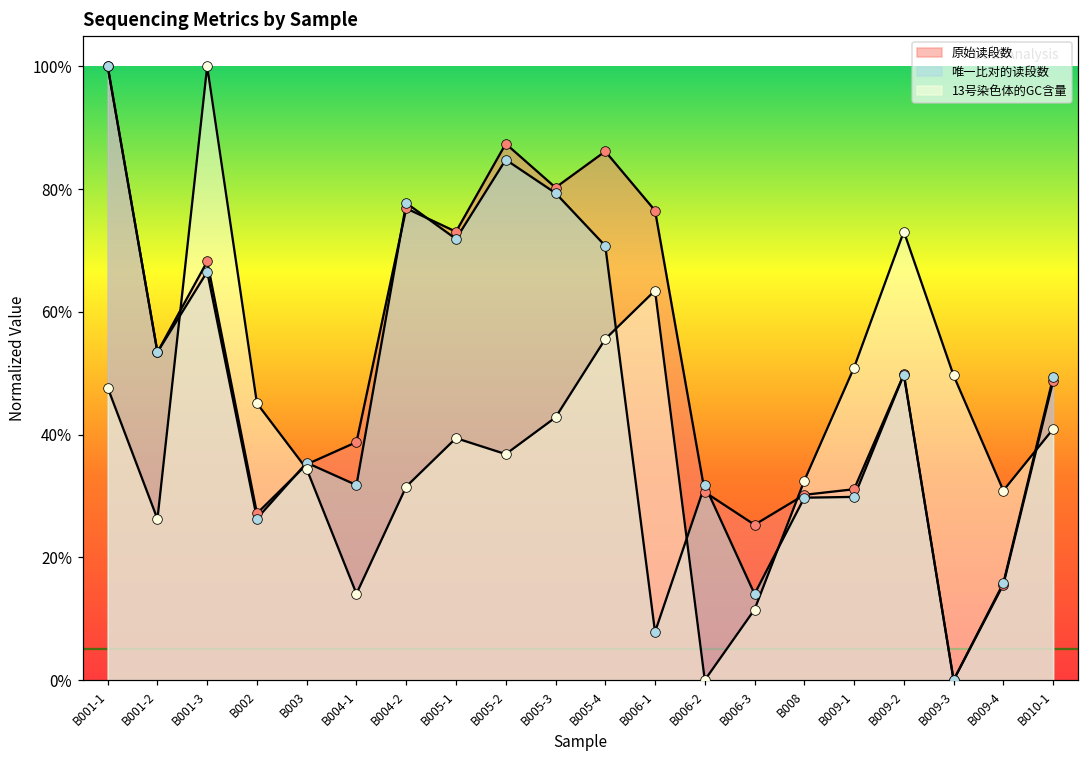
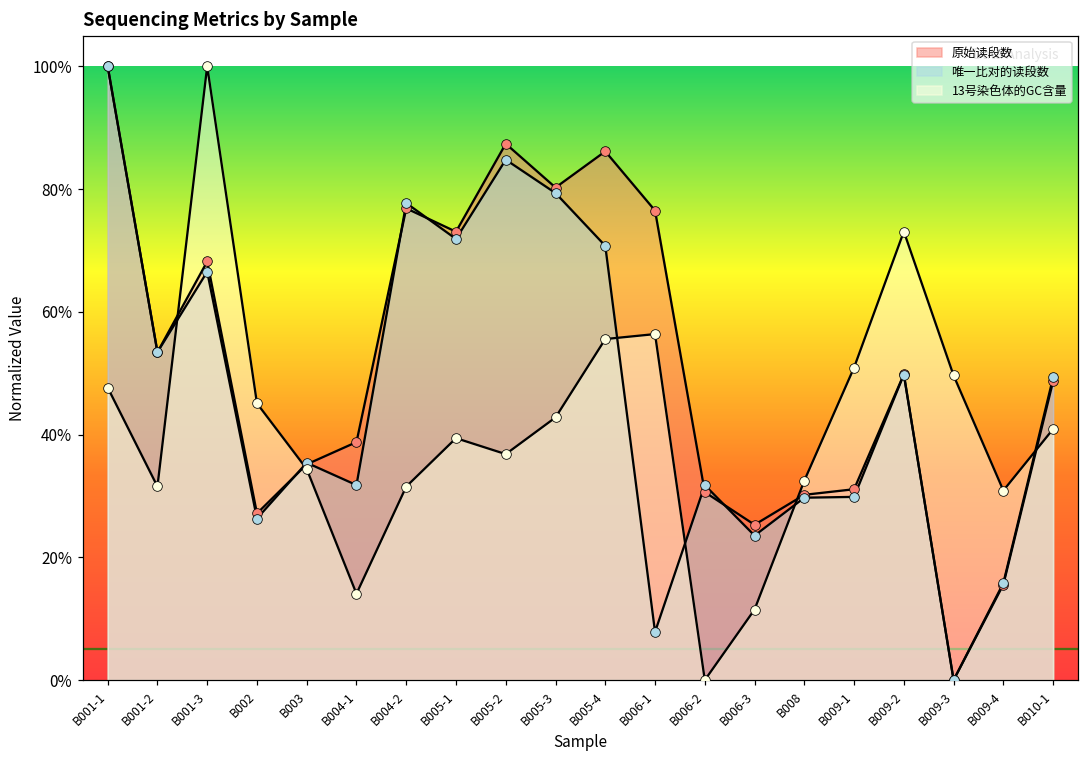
  {
    "原始读段数": {
      "B001-3": "68%",
      "B002": "27%",
      "B004-1": "39%",
      "B004-2": "77%",
      "B005-1": "73%",
      "B005-2": "87%",
      "B005-3": "80%",
      "B005-4": "86%",
      "B006-1": "76%",
      "B006-2": "31%",
      "B006-3": "25%",
      "B008": "30%",
      "B009-1": "31%",
      "B010-1": "49%"
    },
    "唯一比对的读段数": {
      "B001-3": "67%",
      "B002": "26%",
      "B004-1": "32%",
      "B004-2": "78%",
      "B005-1": "72%",
      "B005-2": "85%",
      "B005-3": "79%",
      "B005-4": "71%",
      "B006-1": "8%",
      "B006-2": "32%",
-     "B006-3": "14%",
+     "B006-3": "24%",
      "B008": "30%",
      "B009-1": "30%",
      "B010-1": "49%"
    },
    "13号染色体的GC含量": {
      "B001-1": "48%",
-     "B001-2": "26%",
+     "B001-2": "32%",
      "B001-3": "100%",
      "B002": "45%",
      "B003": "34%",
      "B004-1": "14%",
      "B004-2": "32%",
      "B005-1": "39%",
      "B005-2": "37%",
      "B005-3": "43%",
      "B005-4": "56%",
-     "B006-1": "63%",
+     "B006-1": "56%",
      "B006-2": "0%",
      "B006-3": "11%",
      "B008": "32%",
      "B009-1": "51%",
      "B009-2": "73%",
      "B009-3": "50%",
      "B009-4": "31%",
      "B010-1": "41%"
    }
  }
